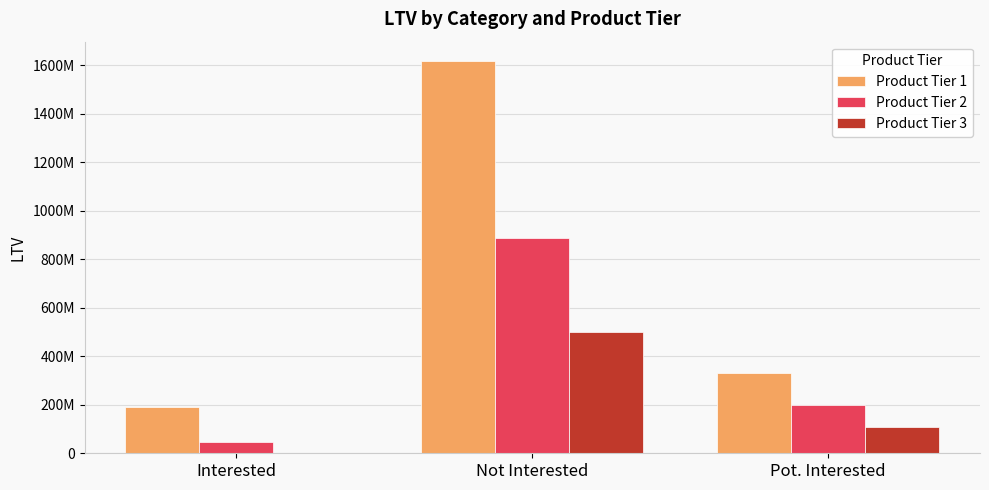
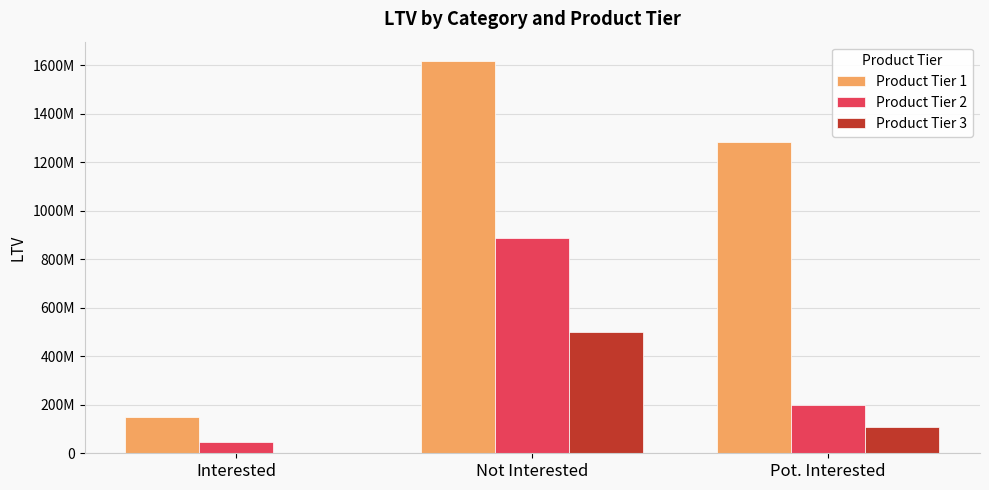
  {
    "Product Tier 1": {
-     "Interested": 190000000,
+     "Interested": 150000000,
      "Not Interested": 1620000000,
-     "Pot. Interested": 330000000
+     "Pot. Interested": 1280000000
    },
    "Product Tier 2": {
      "Interested": 50000000,
      "Not Interested": 890000000,
      "Pot. Interested": 200000000
    },
    "Product Tier 3": {
      "Interested": 0,
      "Not Interested": 500000000,
      "Pot. Interested": 110000000
    }
  }
